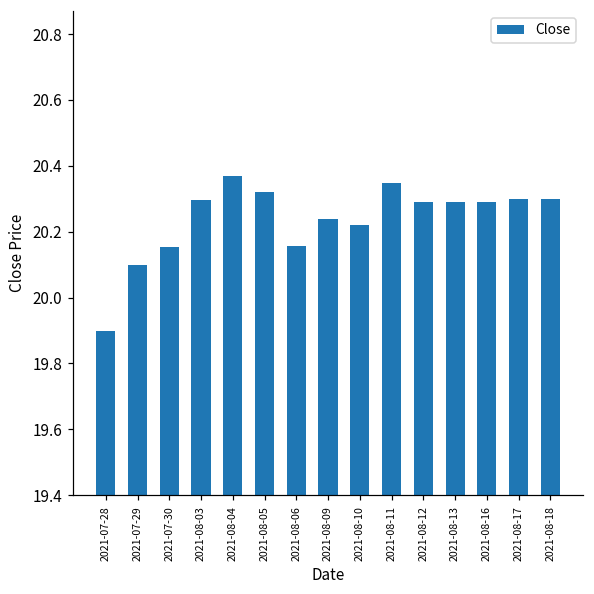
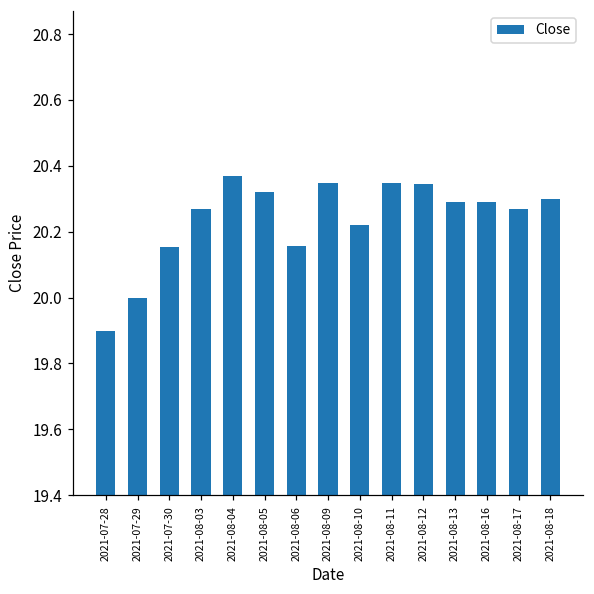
  {
    "2021-07-28": 19.90,
-   "2021-07-29": 20.1,
+   "2021-07-29": 20.0,
    "2021-07-30": 20.15,
-   "2021-08-03": 20.30,
+   "2021-08-03": 20.27,
    "2021-08-04": 20.37,
    "2021-08-05": 20.32,
    "2021-08-06": 20.16,
-   "2021-08-09": 20.24,
+   "2021-08-09": 20.35,
    "2021-08-10": 20.22,
    "2021-08-11": 20.35,
-   "2021-08-12": 20.29,
+   "2021-08-12": 20.34,
    "2021-08-13": 20.29,
    "2021-08-16": 20.29,
-   "2021-08-17": 20.30,
+   "2021-08-17": 20.27,
    "2021-08-18": 20.30
  }
